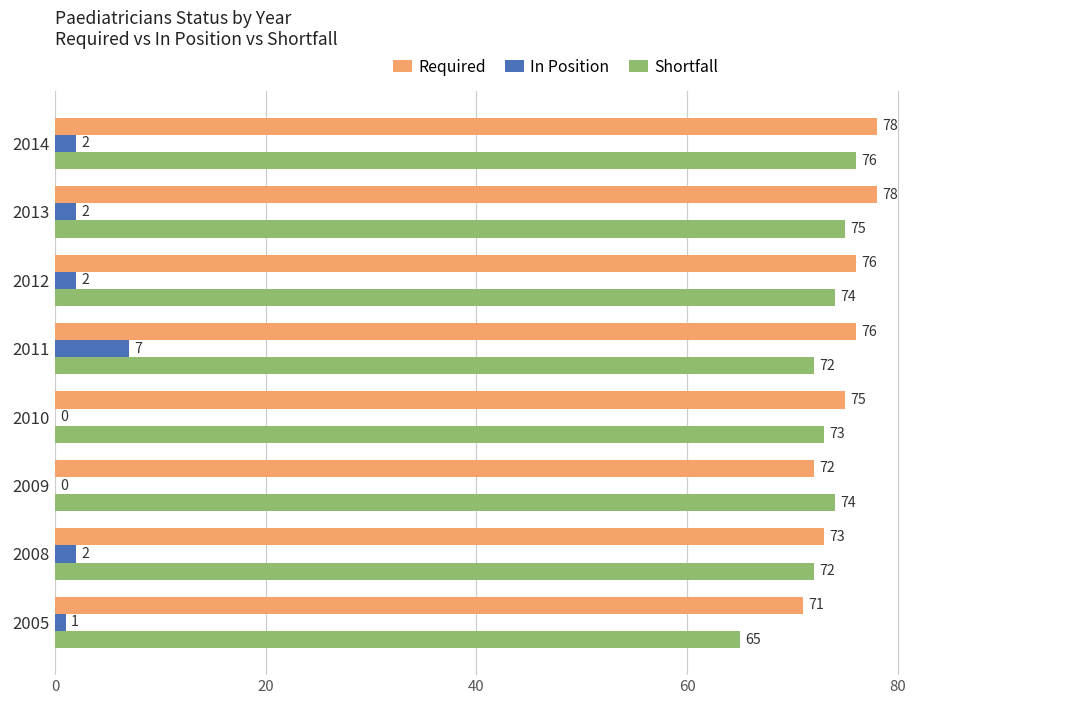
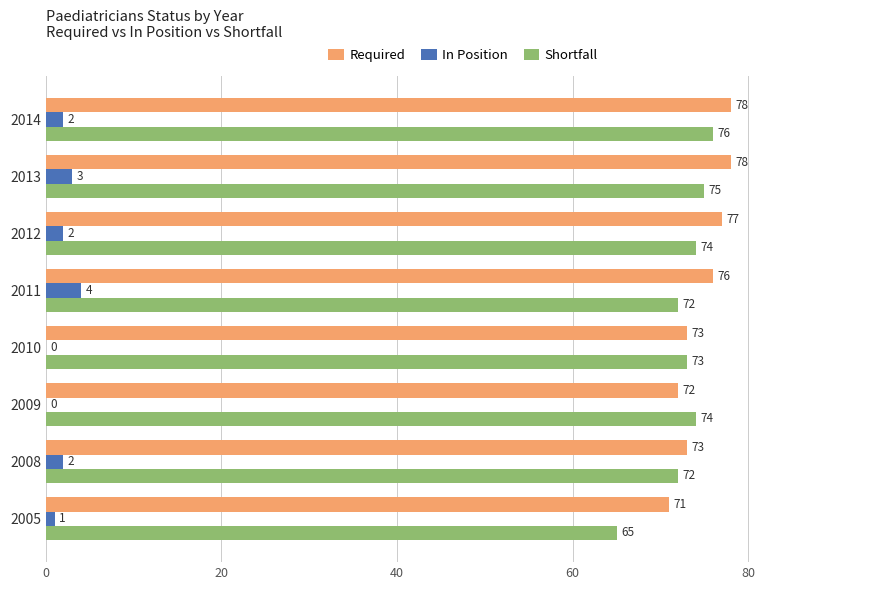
  {
    "Required": {
      "2014": 78,
      "2013": 78,
-     "2012": 76,
+     "2012": 77,
      "2011": 76,
-     "2010": 75,
+     "2010": 73,
      "2009": 72,
      "2008": 73,
      "2005": 71
    },
    "In Position": {
      "2014": 2,
-     "2013": 2,
+     "2013": 3,
      "2012": 2,
-     "2011": 7,
+     "2011": 4,
      "2010": 0,
      "2009": 0,
      "2008": 2,
      "2005": 1
    },
    "Shortfall": {
      "2014": 76,
      "2013": 75,
      "2012": 74,
      "2011": 72,
      "2010": 73,
      "2009": 74,
      "2008": 72,
      "2005": 65
    }
  }
